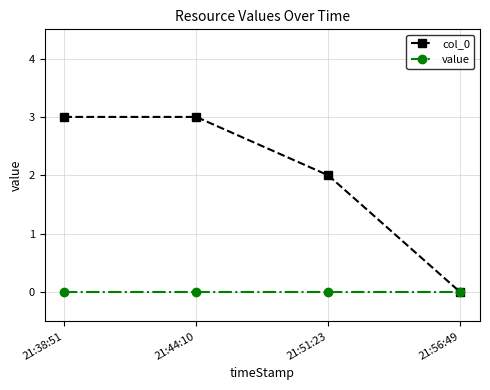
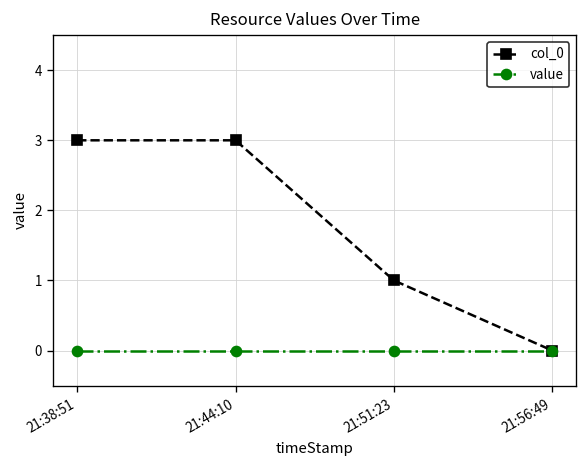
  {
    "col_0": {
      "21:38:51": 3,
      "21:44:10": 3,
-     "21:51:23": 2
+     "21:51:23": 1
    },
    "value": {
      "21:38:51": 0,
      "21:44:10": 0,
      "21:51:23": 0
    }
  }
